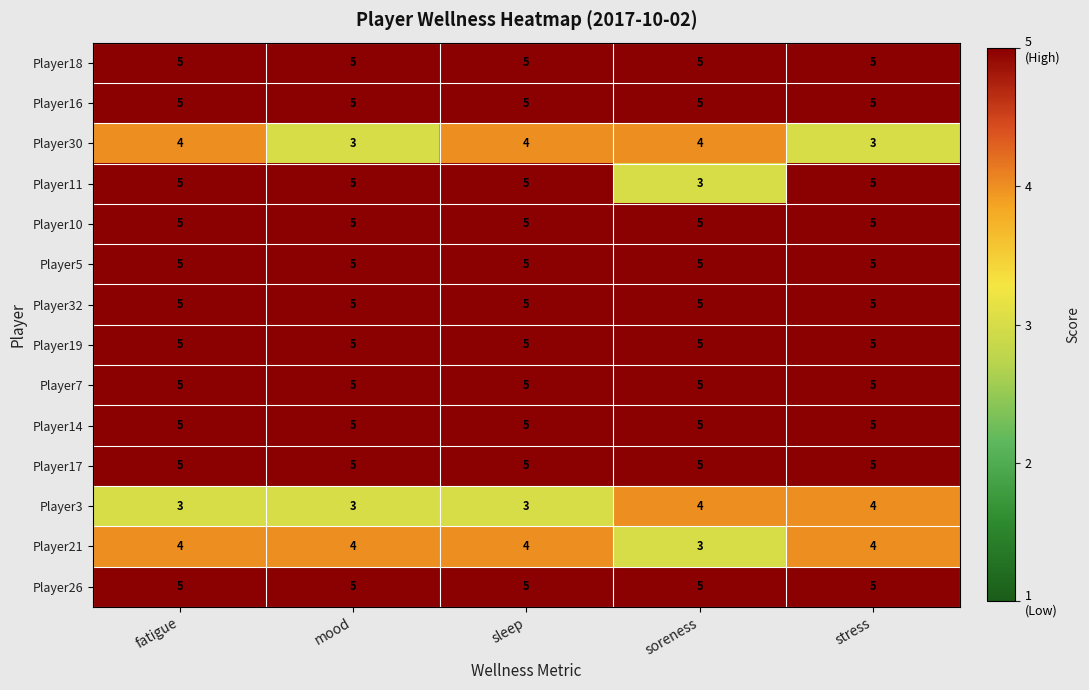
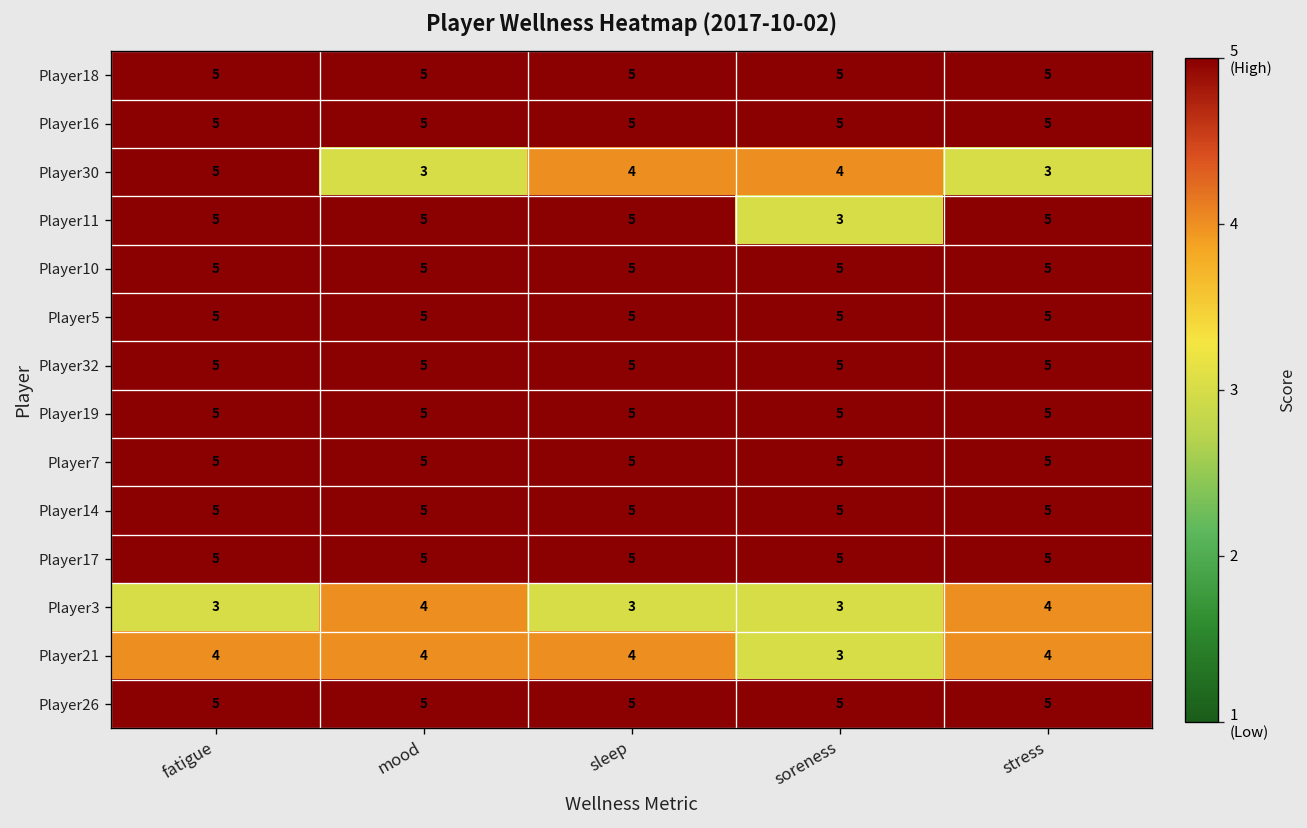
  {
    "Player18": {
      "fatigue": 5,
      "mood": 5,
      "sleep": 5,
      "soreness": 5,
      "stress": 5
    },
    "Player16": {
      "fatigue": 5,
      "mood": 5,
      "sleep": 5,
      "soreness": 5,
      "stress": 5
    },
    "Player30": {
-     "fatigue": 4,
+     "fatigue": 5,
      "mood": 3,
      "sleep": 4,
      "soreness": 4,
      "stress": 3
    },
    "Player11": {
      "fatigue": 5,
      "mood": 5,
      "sleep": 5,
      "soreness": 3,
      "stress": 5
    },
    "Player10": {
      "fatigue": 5,
      "mood": 5,
      "sleep": 5,
      "soreness": 5,
      "stress": 5
    },
    "Player5": {
      "fatigue": 5,
      "mood": 5,
      "sleep": 5,
      "soreness": 5,
      "stress": 5
    },
    "Player32": {
      "fatigue": 5,
      "mood": 5,
      "sleep": 5,
      "soreness": 5,
      "stress": 5
    },
    "Player19": {
      "fatigue": 5,
      "mood": 5,
      "sleep": 5,
      "soreness": 5,
      "stress": 5
    },
    "Player7": {
      "fatigue": 5,
      "mood": 5,
      "sleep": 5,
      "soreness": 5,
      "stress": 5
    },
    "Player14": {
      "fatigue": 5,
      "mood": 5,
      "sleep": 5,
      "soreness": 5,
      "stress": 5
    },
    "Player17": {
      "fatigue": 5,
      "mood": 5,
      "sleep": 5,
      "soreness": 5,
      "stress": 5
    },
    "Player3": {
      "fatigue": 3,
-     "mood": 3,
+     "mood": 4,
      "sleep": 3,
-     "soreness": 4,
+     "soreness": 3,
      "stress": 4
    },
    "Player21": {
      "fatigue": 4,
      "mood": 4,
      "sleep": 4,
      "soreness": 3,
      "stress": 4
    },
    "Player26": {
      "fatigue": 5,
      "mood": 5,
      "sleep": 5,
      "soreness": 5,
      "stress": 5
    }
  }
